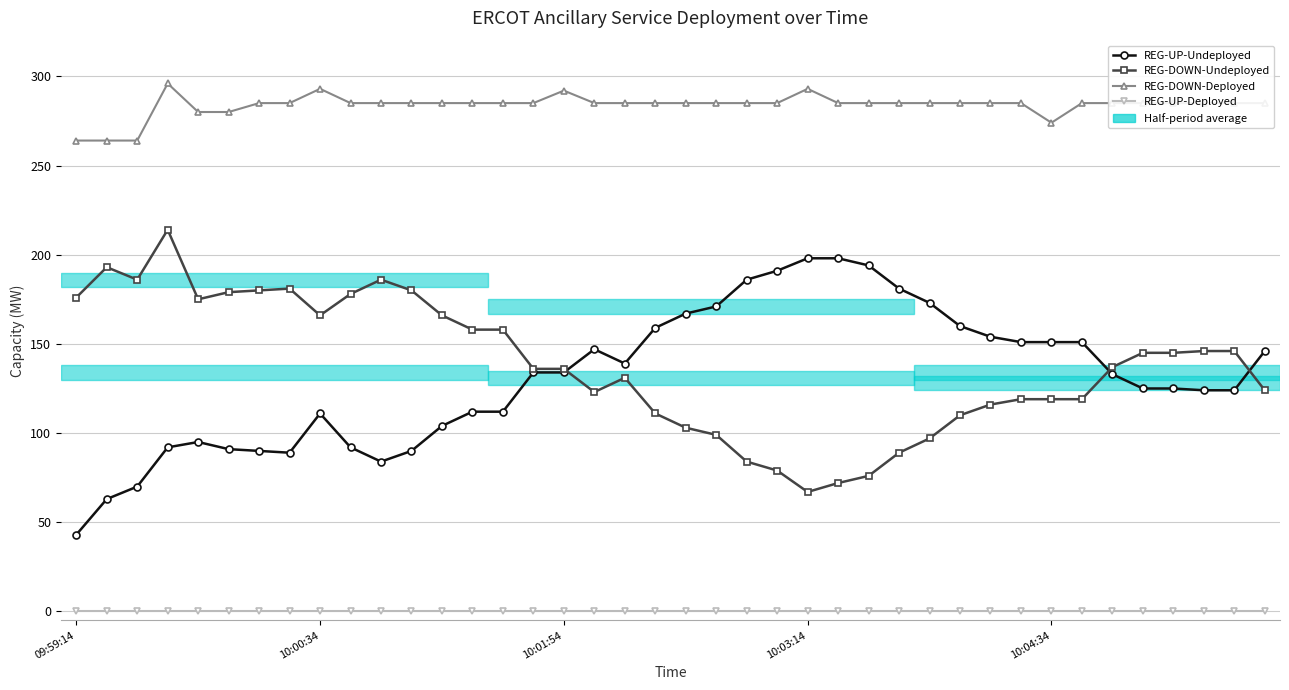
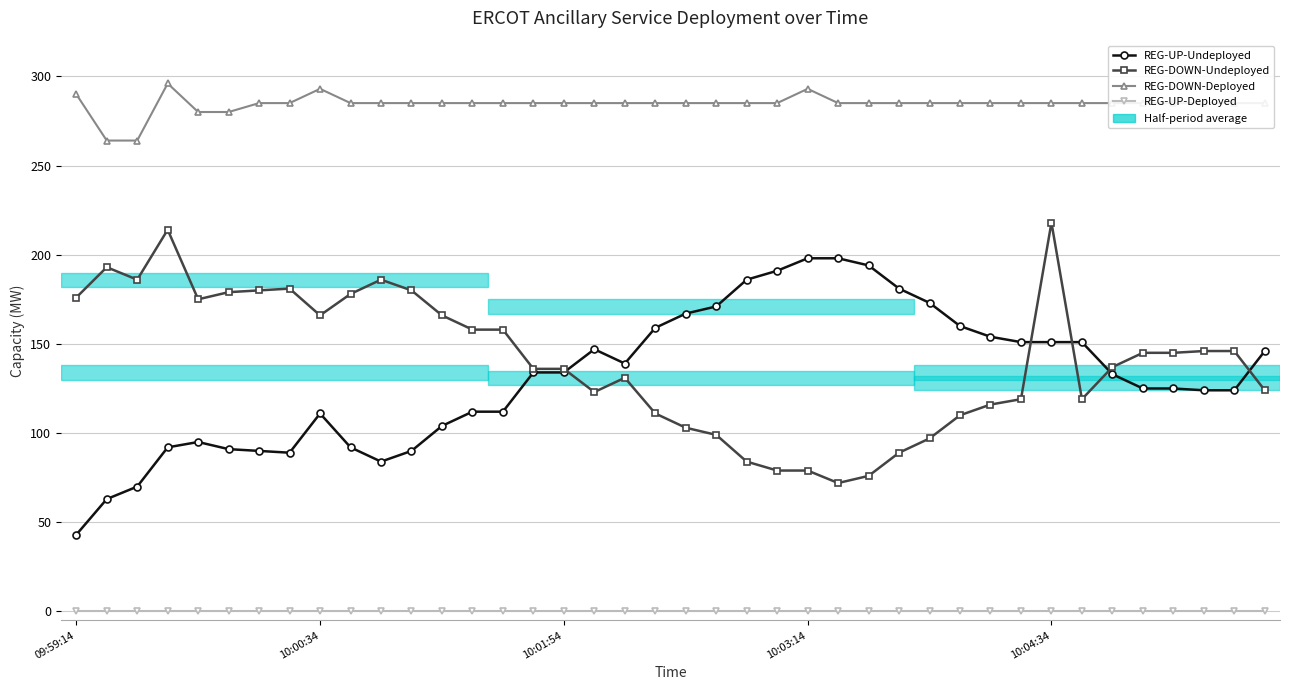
  {
    "REG-UP-Undeployed": {
      "09:59:14": 43,
      "10:00:34": 111,
      "10:01:54": 134,
      "10:03:14": 198,
      "10:04:34": 151
    },
    "REG-DOWN-Undeployed": {
      "09:59:14": 176,
      "10:00:34": 166,
      "10:01:54": 136,
-     "10:03:14": 67,
-     "10:04:34": 119
+     "10:03:14": 79,
+     "10:04:34": 218
    },
    "REG-DOWN-Deployed": {
-     "09:59:14": 264,
+     "09:59:14": 290,
      "10:00:34": 293,
-     "10:01:54": 292,
+     "10:01:54": 285,
      "10:03:14": 293,
-     "10:04:34": 274
+     "10:04:34": 285
    },
    "REG-UP-Deployed": {
      "09:59:14": 0,
      "10:00:34": 0,
      "10:01:54": 0,
      "10:03:14": 0,
      "10:04:34": 0
    }
  }
